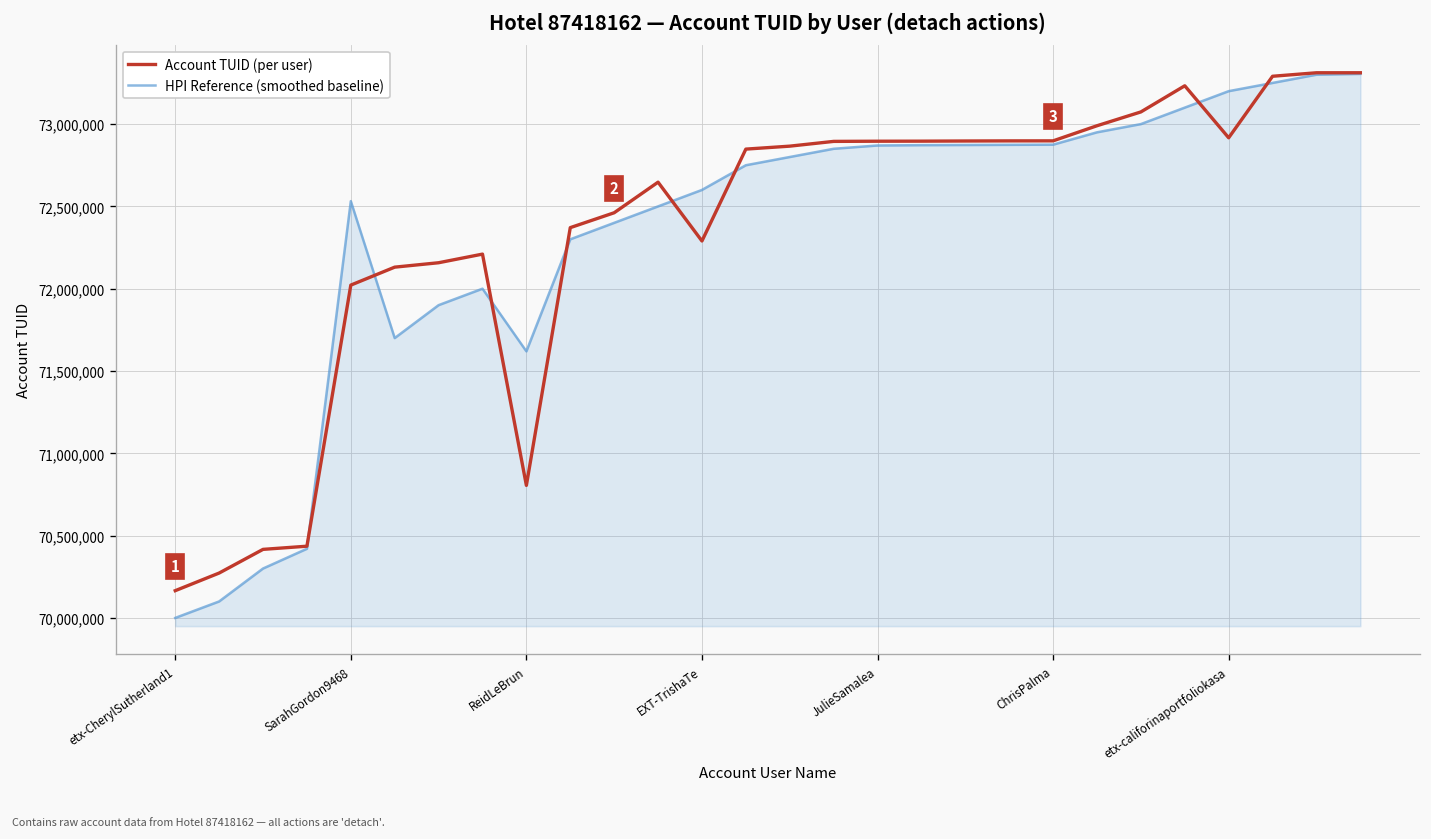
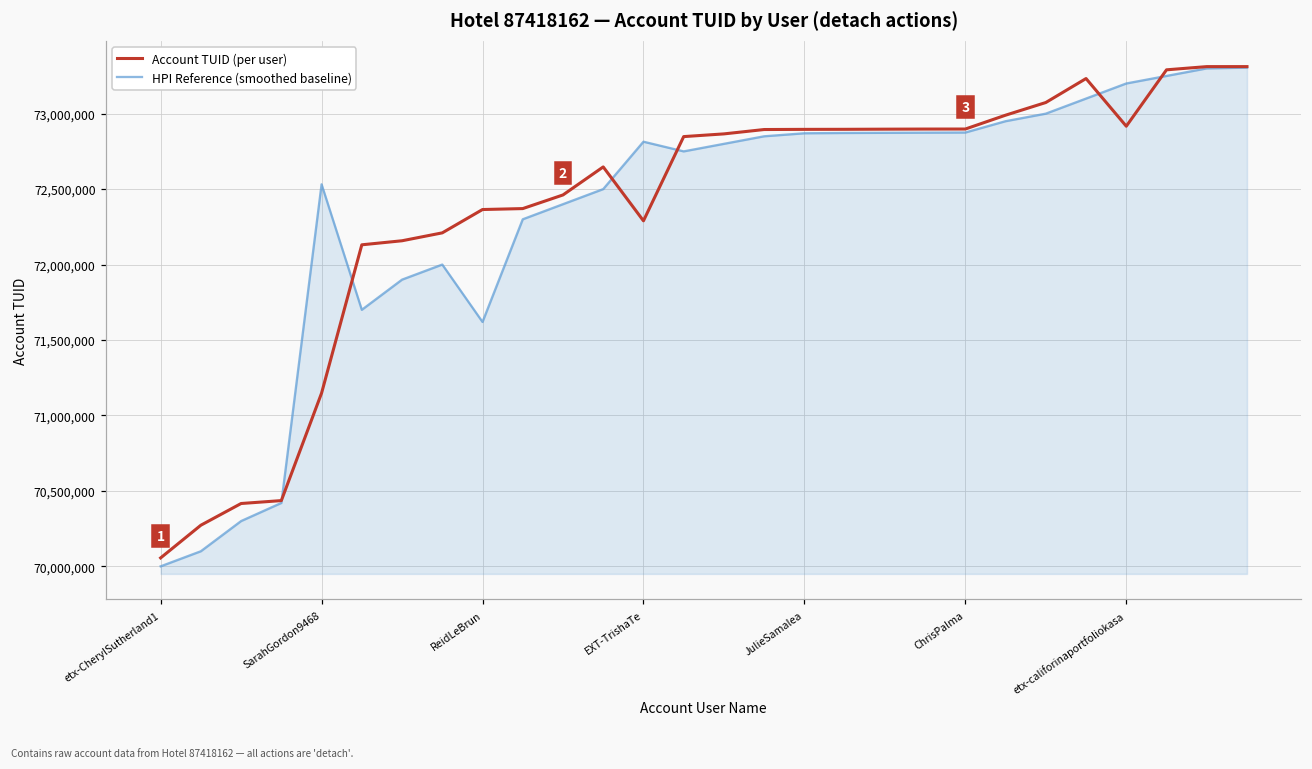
  {
    "Account TUID (per user)": {
-     "etx-CherylSutherland1": "70,170,000",
-     "SarahGordon9468": "72,020,000",
-     "ReidLeBrun": "70,800,000",
+     "etx-CherylSutherland1": "70,060,000",
+     "SarahGordon9468": "71,150,000",
+     "ReidLeBrun": "72,360,000",
      "EXT-TrishaTe": "72,290,000",
      "JulieSamalea": "72,900,000",
      "etx-califorinaportfoliokasa": "72,920,000"
    },
    "HPI Reference (smoothed baseline)": {
      "etx-CherylSutherland1": "70,000,000",
      "SarahGordon9468": "72,530,000",
      "ReidLeBrun": "71,620,000",
-     "EXT-TrishaTe": "72,600,000",
+     "EXT-TrishaTe": "72,810,000",
      "JulieSamalea": "72,870,000",
      "ChrisPalma": "72,880,000",
      "etx-califorinaportfoliokasa": "73,200,000"
    }
  }
